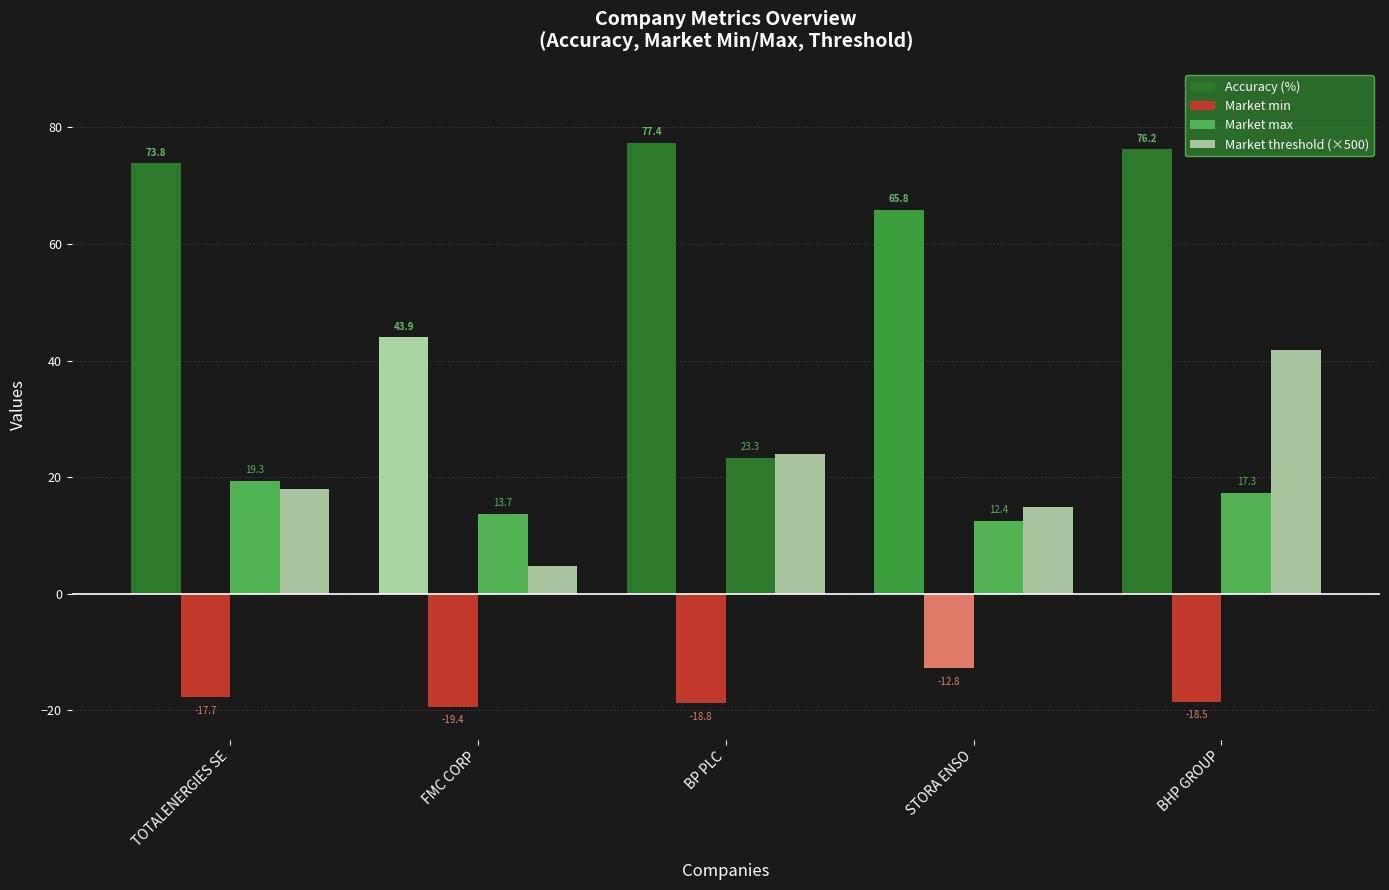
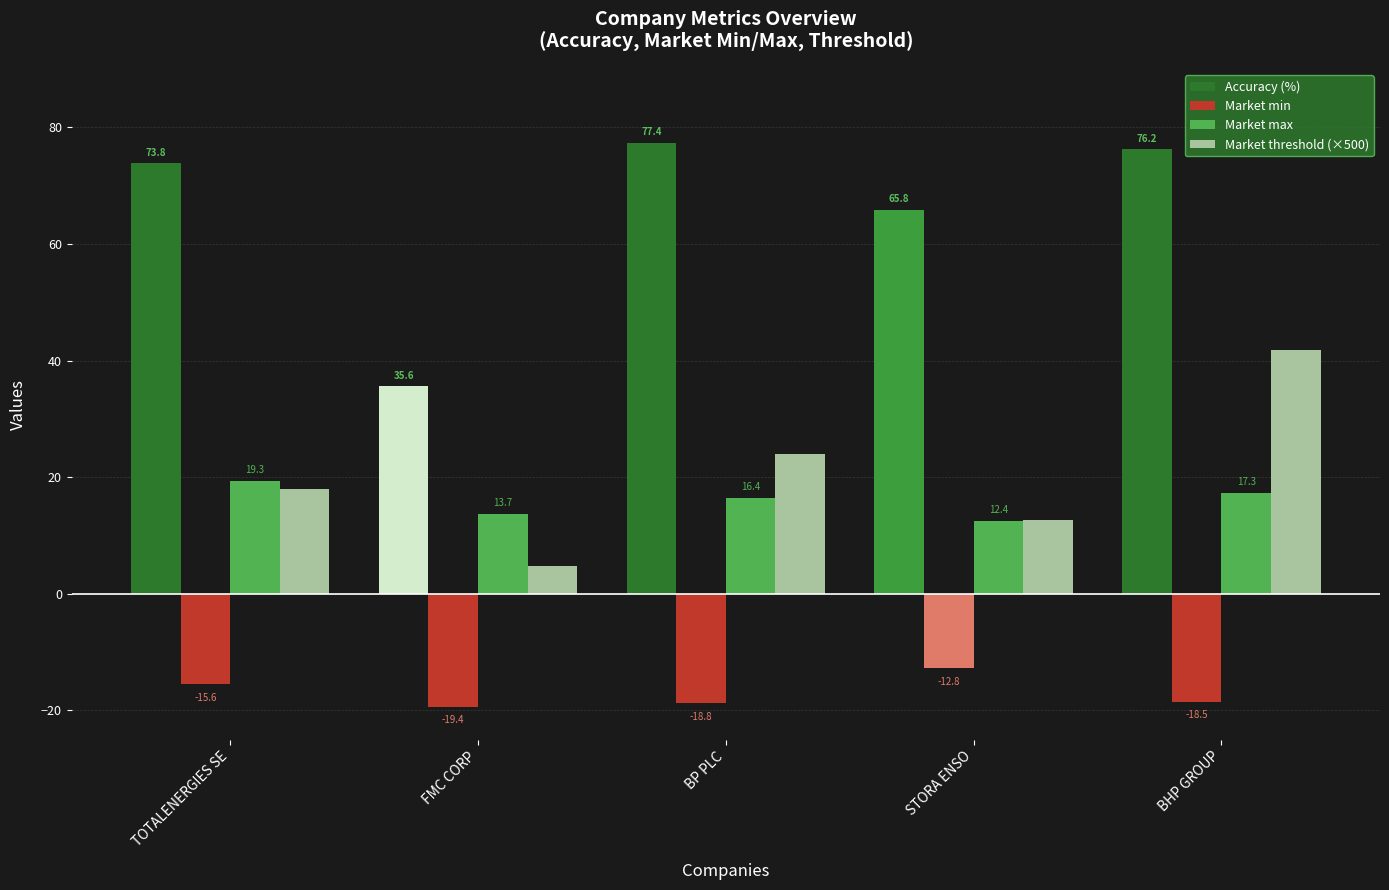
  {
    "Accuracy (%)": {
      "TOTALENERGIES SE": 73.8,
-     "FMC CORP": 43.9,
+     "FMC CORP": 35.6,
      "BP PLC": 77.4,
      "STORA ENSO": 65.8,
      "BHP GROUP": 76.2
    },
    "Market min": {
-     "TOTALENERGIES SE": -17.7,
+     "TOTALENERGIES SE": -15.6,
      "FMC CORP": -19.4,
      "BP PLC": -18.8,
      "STORA ENSO": -12.8,
      "BHP GROUP": -18.5
    },
    "Market max": {
      "TOTALENERGIES SE": 19.3,
      "FMC CORP": 13.7,
-     "BP PLC": 23.3,
+     "BP PLC": 16.4,
      "STORA ENSO": 12.4,
      "BHP GROUP": 17.3
    },
    "Market threshold (×500)": {
      "TOTALENERGIES SE": 18,
      "FMC CORP": 5,
      "BP PLC": 24,
-     "STORA ENSO": 15,
+     "STORA ENSO": 13,
      "BHP GROUP": 42
    }
  }
